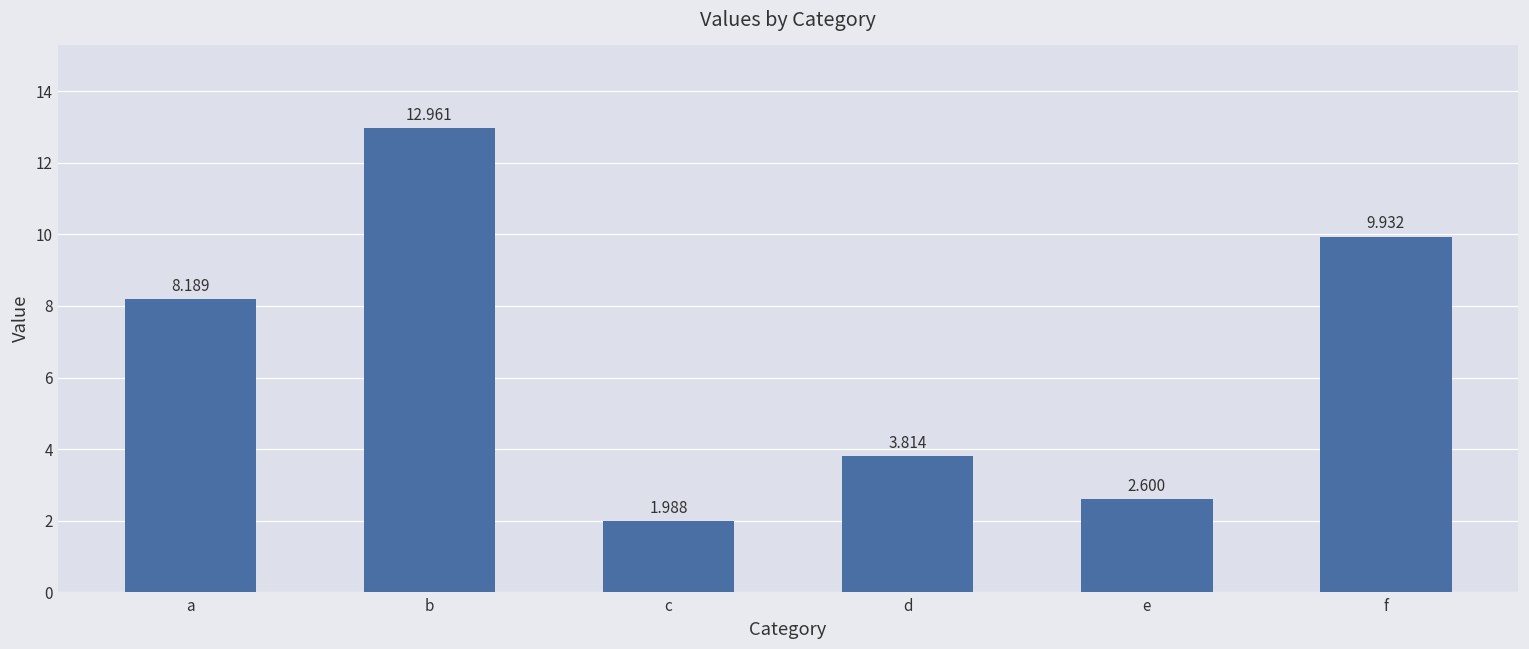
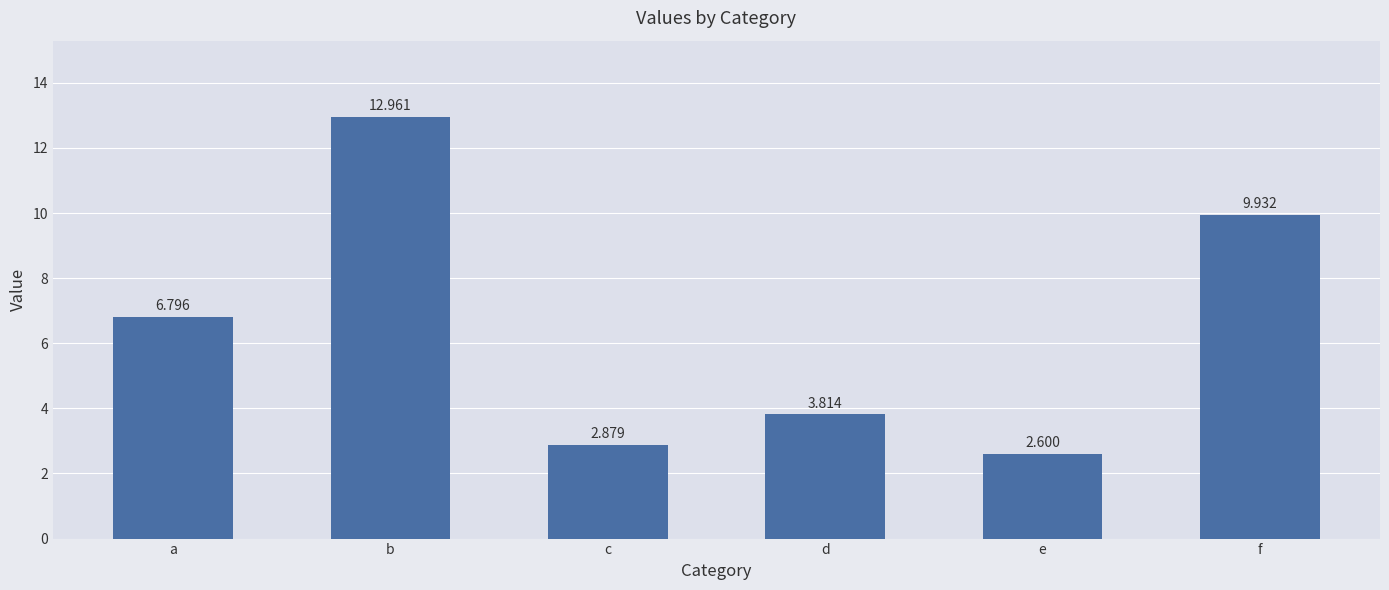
  {
-   "a": 8.189,
+   "a": 6.796,
    "b": 12.961,
-   "c": 1.988,
+   "c": 2.879,
    "d": 3.814,
    "e": 2.600,
    "f": 9.932
  }
